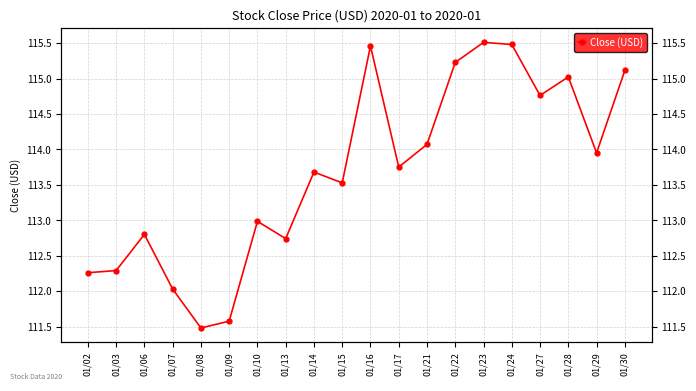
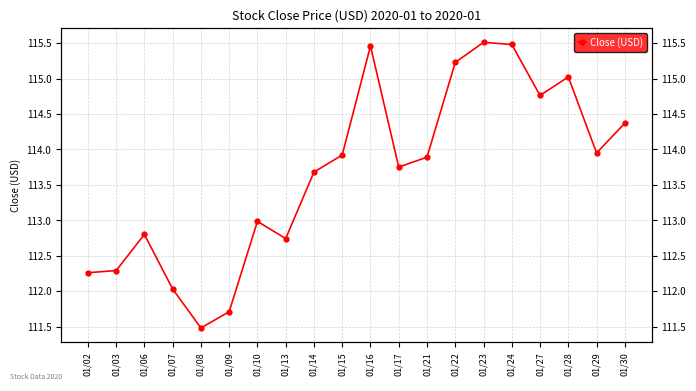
  {
    "01/02": 112.3,
    "01/03": 112.3,
    "01/06": 112.8,
    "01/07": 112.0,
    "01/08": 111.5,
-   "01/09": 111.6,
+   "01/09": 111.7,
    "01/10": 113.0,
    "01/13": 112.7,
    "01/14": 113.7,
-   "01/15": 113.5,
+   "01/15": 113.9,
    "01/16": 115.5,
    "01/17": 113.8,
-   "01/21": 114.1,
+   "01/21": 113.9,
    "01/22": 115.2,
    "01/23": 115.5,
    "01/24": 115.5,
    "01/27": 114.8,
    "01/28": 115.0,
    "01/29": 113.9,
-   "01/30": 115.1
+   "01/30": 114.4
  }
